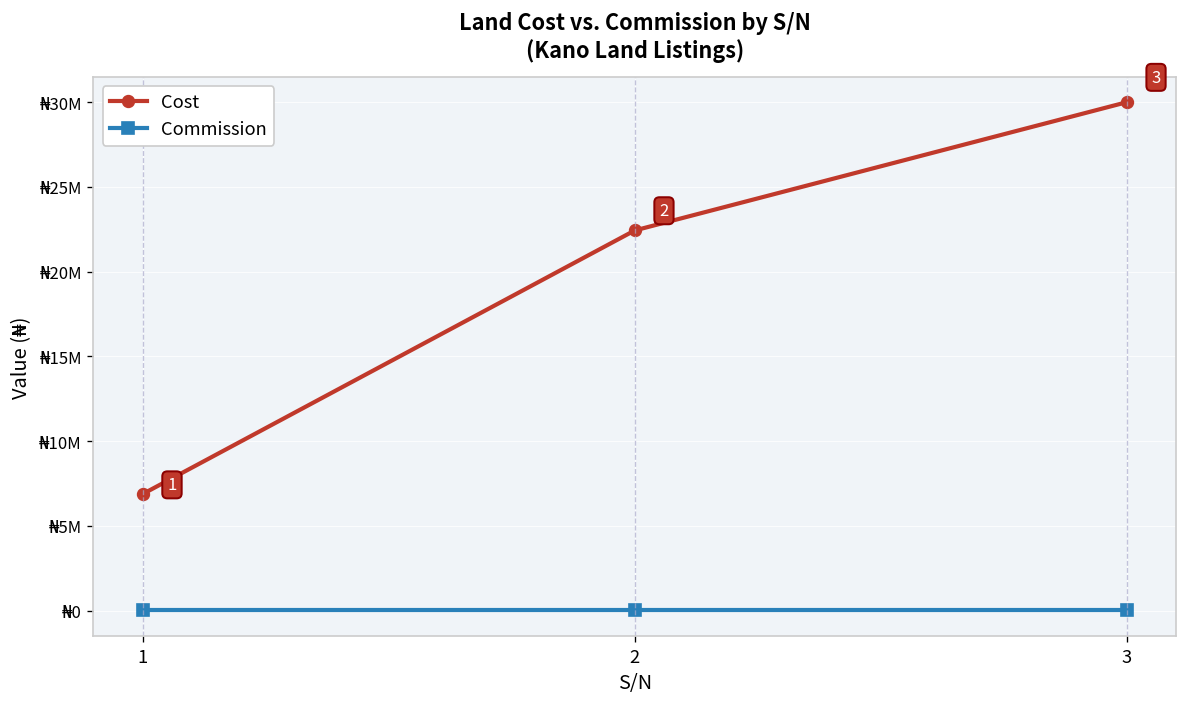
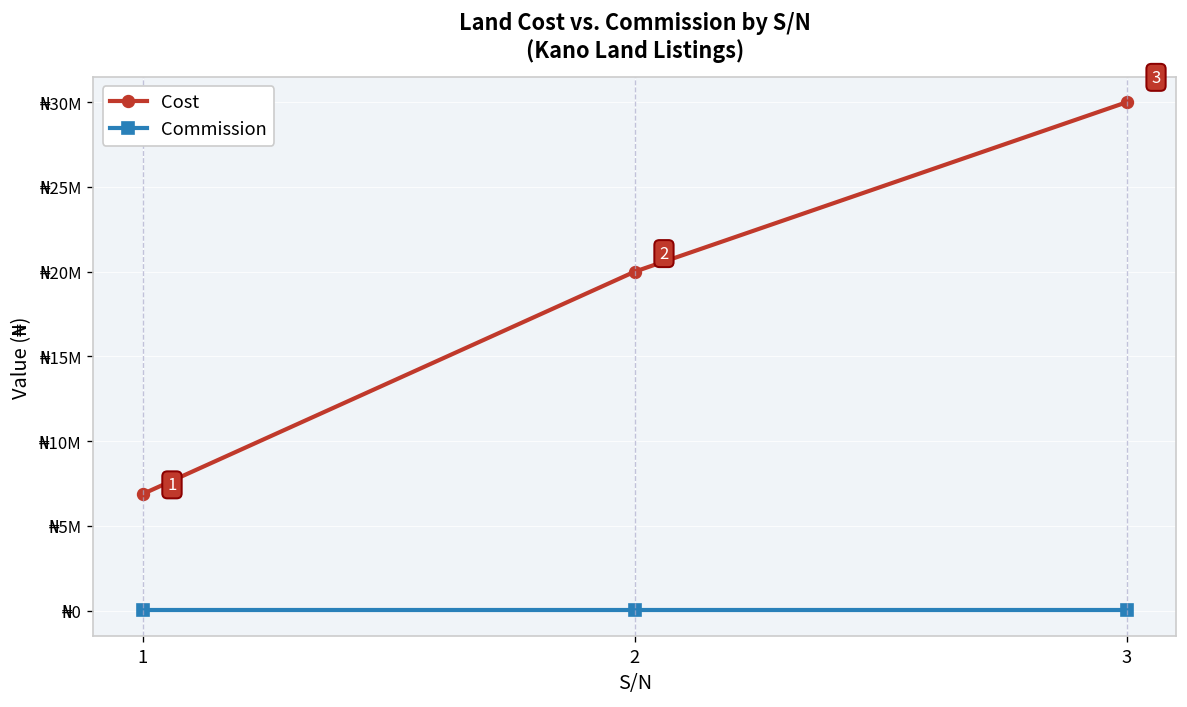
  {
    "Cost": {
-     "2": "₦22400000"
+     "2": "₦20000000"
    },
    "Commission": {
      "1": "₦0",
      "2": "₦0",
      "3": "₦0"
    }
  }
